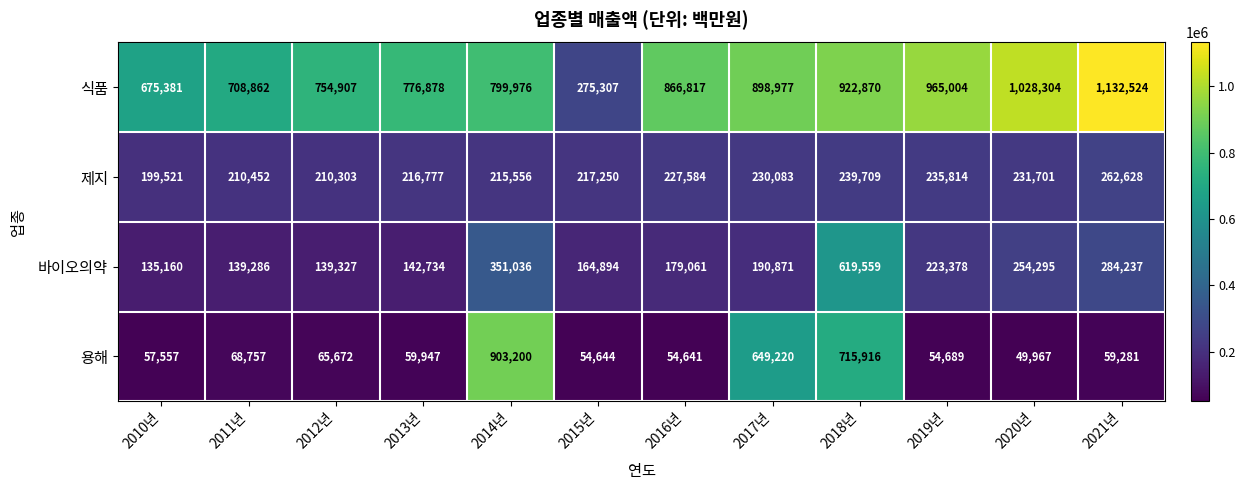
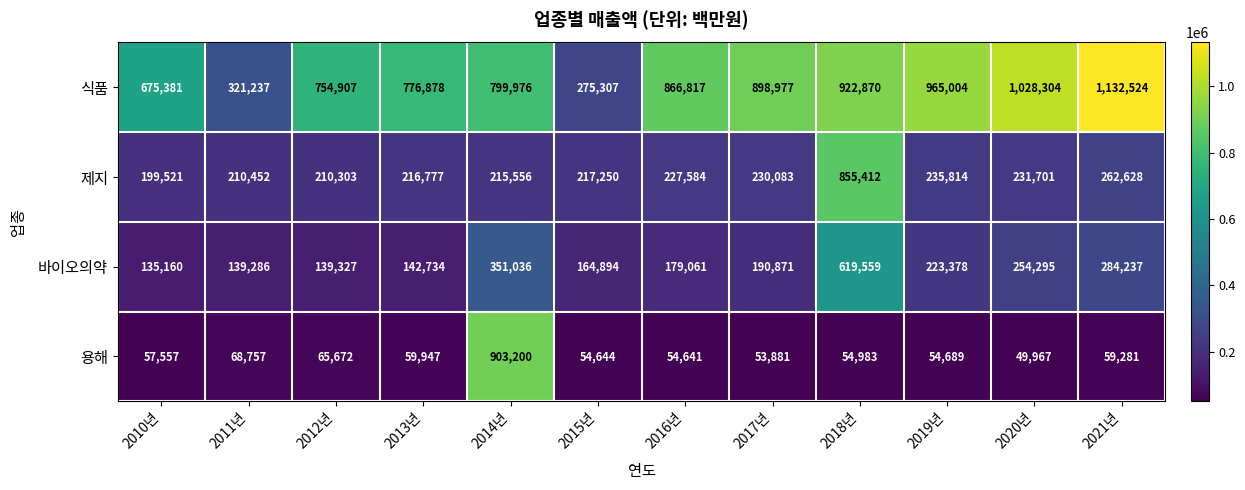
  {
    "식품": {
      "2010년": "675,381",
-     "2011년": "708,862",
+     "2011년": "321,237",
      "2012년": "754,907",
      "2013년": "776,878",
      "2014년": "799,976",
      "2015년": "275,307",
      "2016년": "866,817",
      "2017년": "898,977",
      "2018년": "922,870",
      "2019년": "965,004",
      "2020년": "1,028,304",
      "2021년": "1,132,524"
    },
    "제지": {
      "2010년": "199,521",
      "2011년": "210,452",
      "2012년": "210,303",
      "2013년": "216,777",
      "2014년": "215,556",
      "2015년": "217,250",
      "2016년": "227,584",
      "2017년": "230,083",
-     "2018년": "239,709",
+     "2018년": "855,412",
      "2019년": "235,814",
      "2020년": "231,701",
      "2021년": "262,628"
    },
    "바이오의약": {
      "2010년": "135,160",
      "2011년": "139,286",
      "2012년": "139,327",
      "2013년": "142,734",
      "2014년": "351,036",
      "2015년": "164,894",
      "2016년": "179,061",
      "2017년": "190,871",
      "2018년": "619,559",
      "2019년": "223,378",
      "2020년": "254,295",
      "2021년": "284,237"
    },
    "용해": {
      "2010년": "57,557",
      "2011년": "68,757",
      "2012년": "65,672",
      "2013년": "59,947",
      "2014년": "903,200",
      "2015년": "54,644",
      "2016년": "54,641",
-     "2017년": "649,220",
-     "2018년": "715,916",
+     "2017년": "53,881",
+     "2018년": "54,983",
      "2019년": "54,689",
      "2020년": "49,967",
      "2021년": "59,281"
    }
  }
